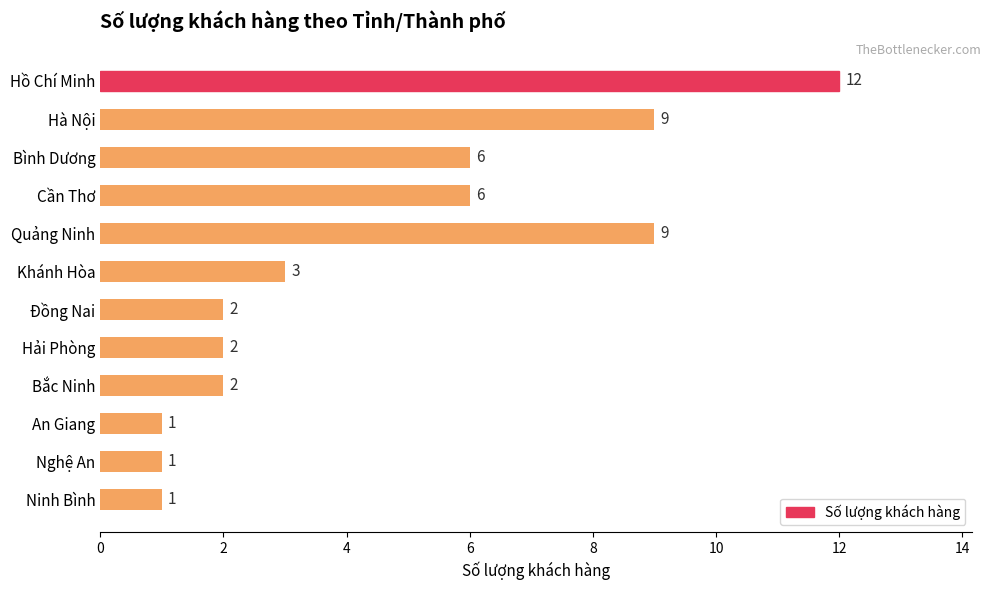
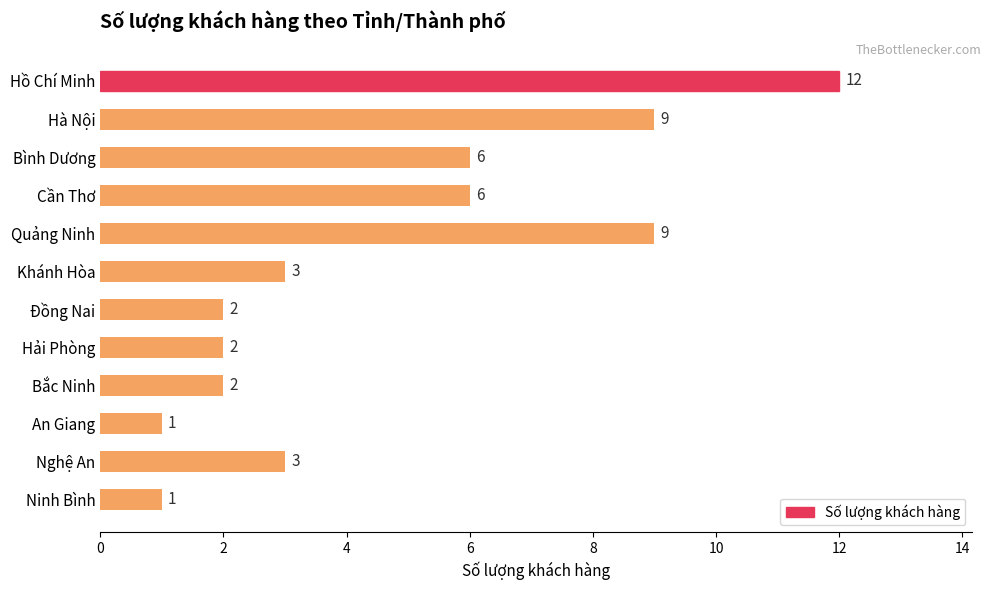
  {
    "Hồ Chí Minh": 12,
    "Hà Nội": 9,
    "Bình Dương": 6,
    "Cần Thơ": 6,
    "Quảng Ninh": 9,
    "Khánh Hòa": 3,
    "Đồng Nai": 2,
    "Hải Phòng": 2,
    "Bắc Ninh": 2,
    "An Giang": 1,
-   "Nghệ An": 1,
+   "Nghệ An": 3,
    "Ninh Bình": 1
  }
